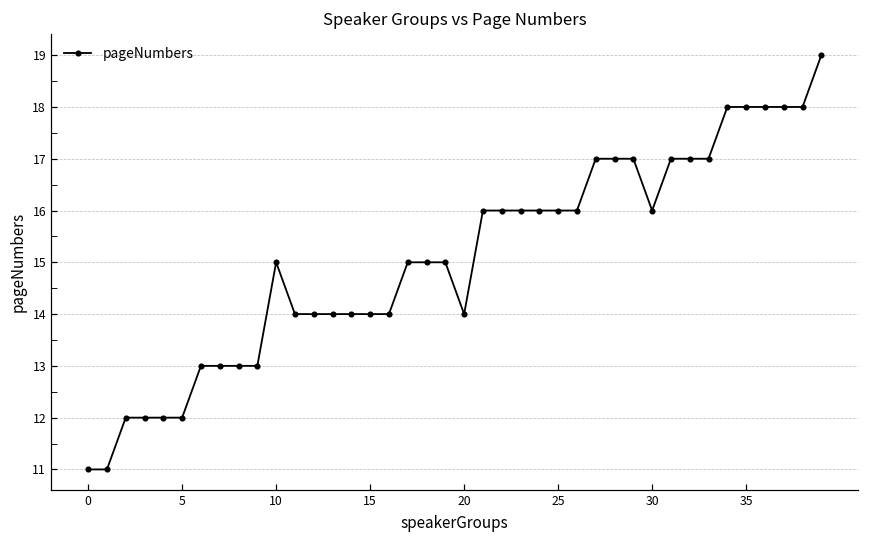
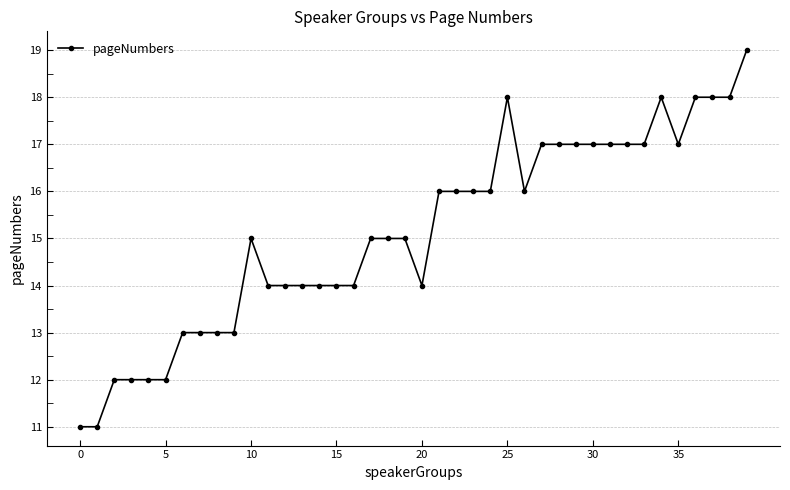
  {
    "0": 11,
    "5": 12,
    "10": 15,
    "15": 14,
    "20": 14,
-   "25": 16,
-   "30": 16,
-   "35": 18
+   "25": 18,
+   "30": 17,
+   "35": 17
  }
